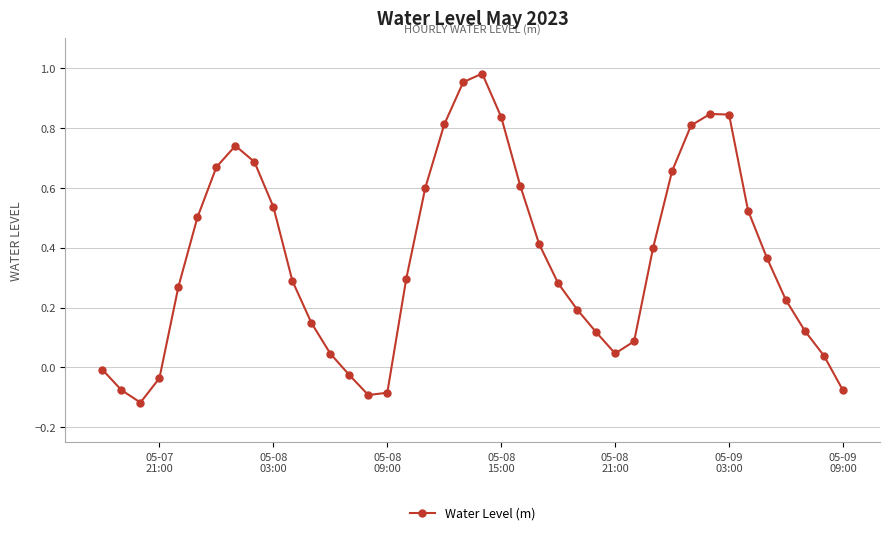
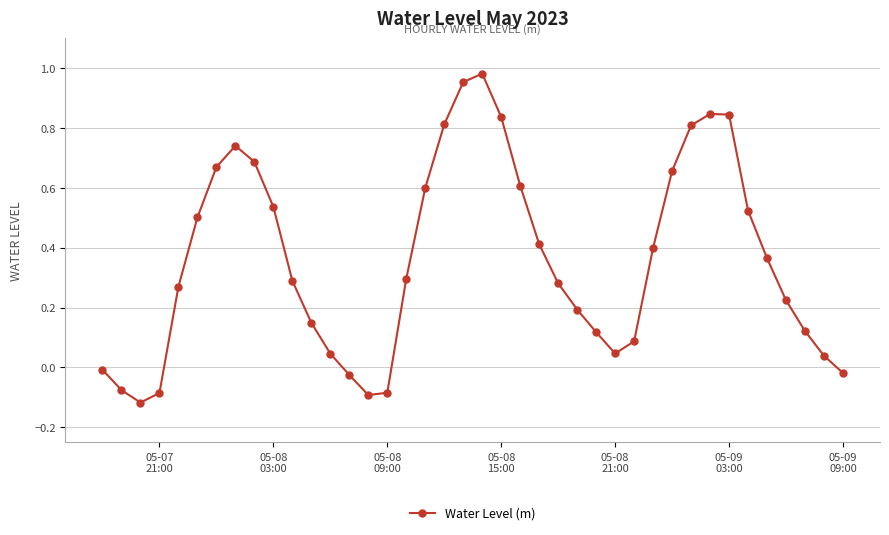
  {
-   "05-07 21:00": -0.04,
+   "05-07 21:00": -0.09,
    "05-08 03:00": 0.54,
    "05-08 09:00": -0.08,
    "05-08 15:00": 0.84,
    "05-08 21:00": 0.05,
    "05-09 03:00": 0.84,
-   "05-09 09:00": -0.08
+   "05-09 09:00": -0.02
  }
